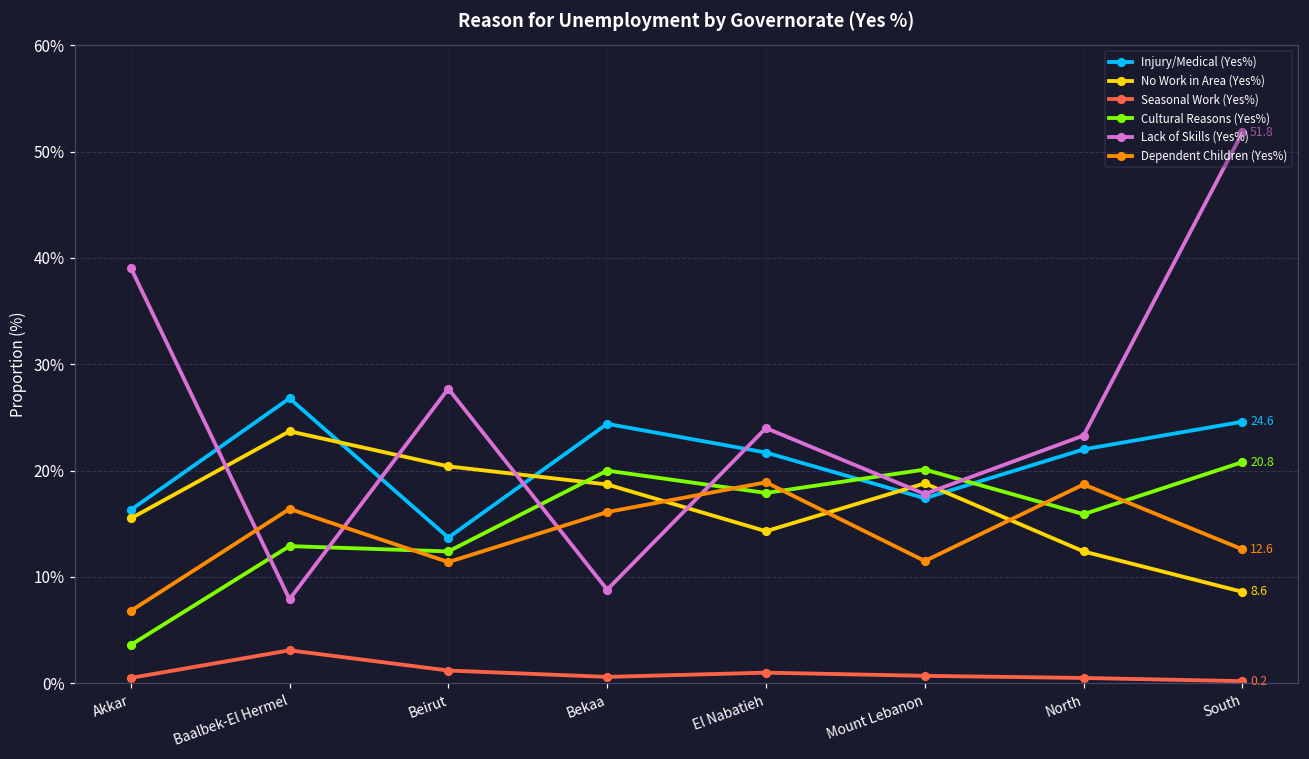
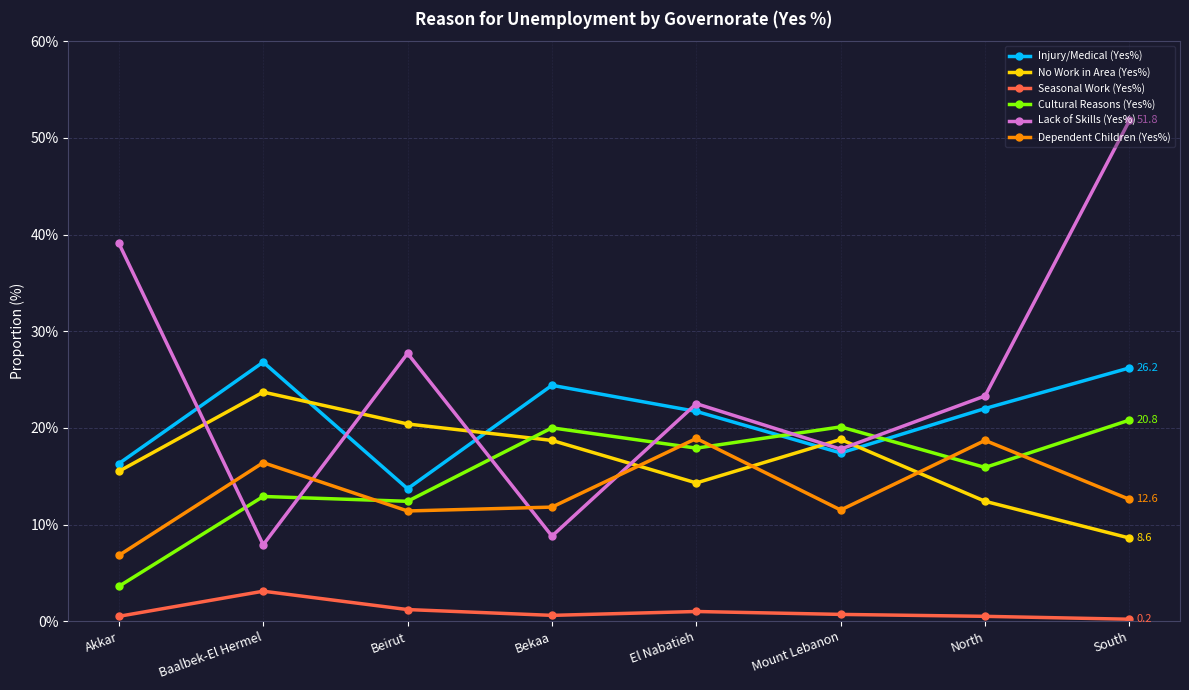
  {
    "Injury/Medical (Yes%)": {
-     "South": "24.6"
+     "South": "26.2"
    },
    "No Work in Area (Yes%)": {
      "South": "8.6"
    },
    "Seasonal Work (Yes%)": {
      "South": "0.2"
    },
    "Cultural Reasons (Yes%)": {
      "South": "20.8"
    },
    "Lack of Skills (Yes%)": {
      "Akkar": "39%",
      "Baalbek-El Hermel": "8%",
      "Beirut": "28%",
      "Bekaa": "9%",
-     "El Nabatieh": "24%",
+     "El Nabatieh": "23%",
      "Mount Lebanon": "18%",
      "North": "23%"
    },
    "Dependent Children (Yes%)": {
      "Akkar": "7%",
      "Baalbek-El Hermel": "16%",
      "Beirut": "11%",
-     "Bekaa": "16%",
+     "Bekaa": "12%",
      "El Nabatieh": "19%",
      "Mount Lebanon": "12%",
      "North": "19%"
    }
  }
